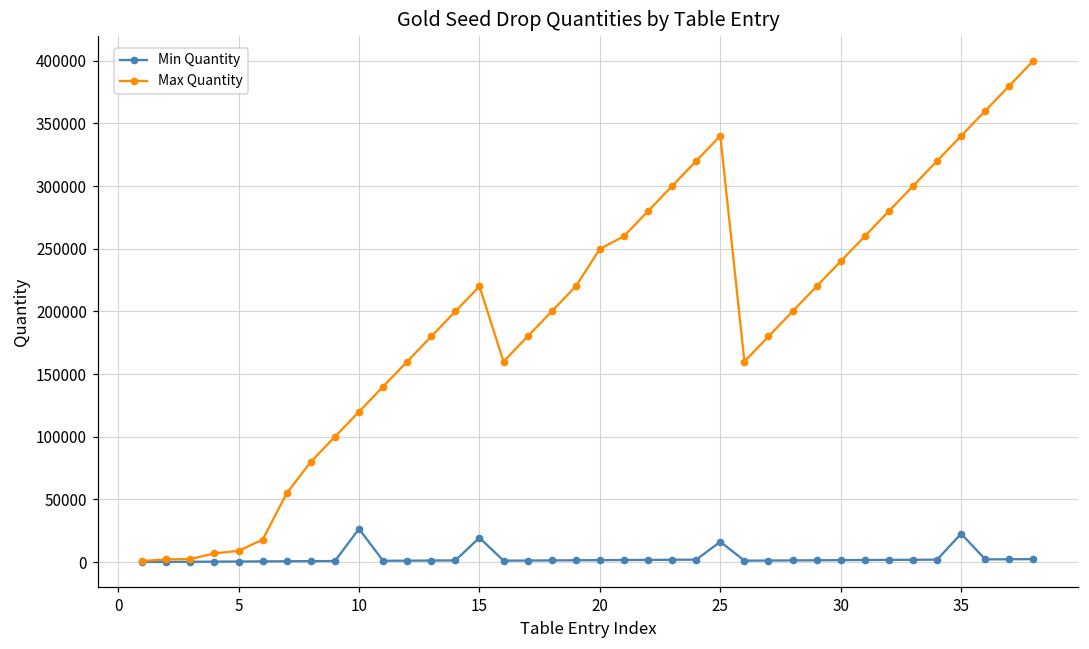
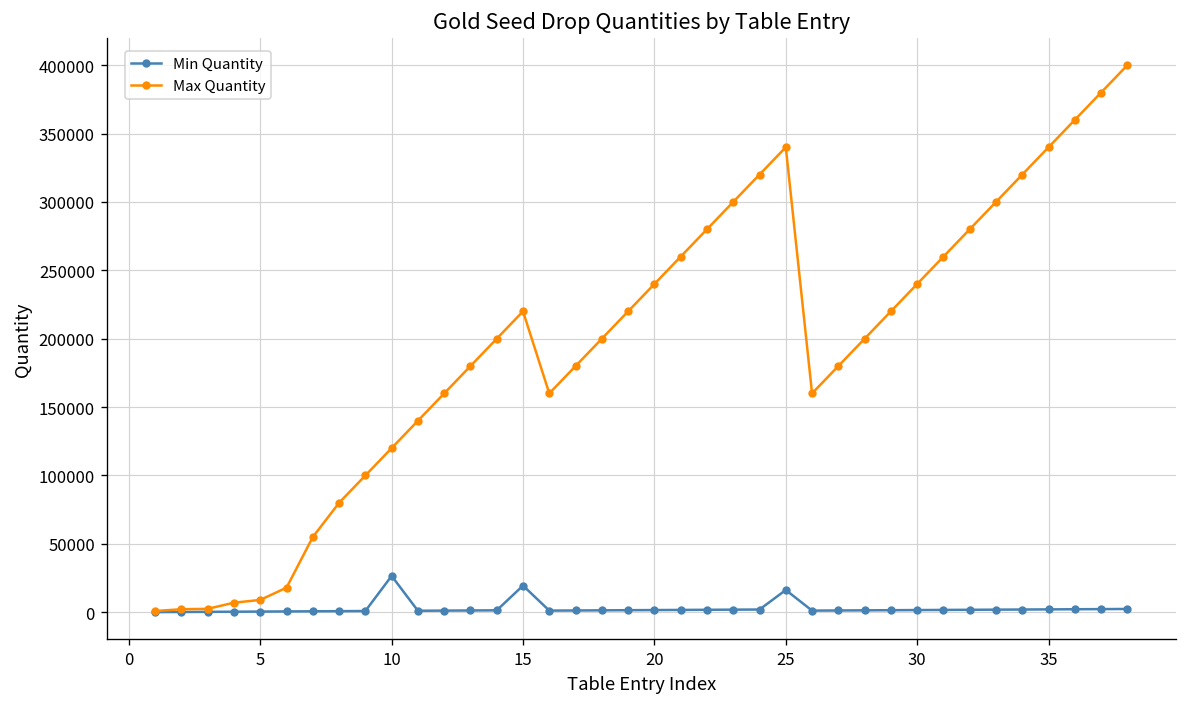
  {
    "Min Quantity": {
      "5": 1000,
      "10": 27000,
      "15": 19000,
      "20": 2000,
      "25": 16000,
      "30": 2000,
-     "35": 23000
+     "35": 2000
    },
    "Max Quantity": {
      "5": 9000,
      "10": 120000,
      "15": 220000,
-     "20": 250000,
+     "20": 240000,
      "25": 340000,
      "30": 240000,
      "35": 340000
    }
  }
